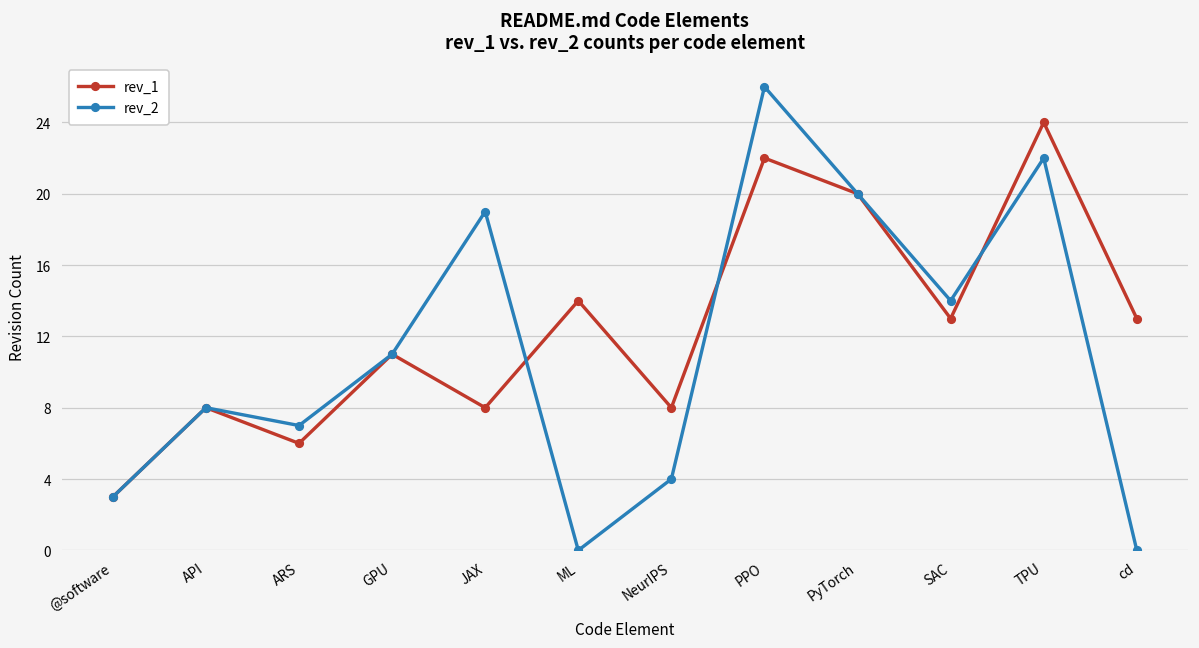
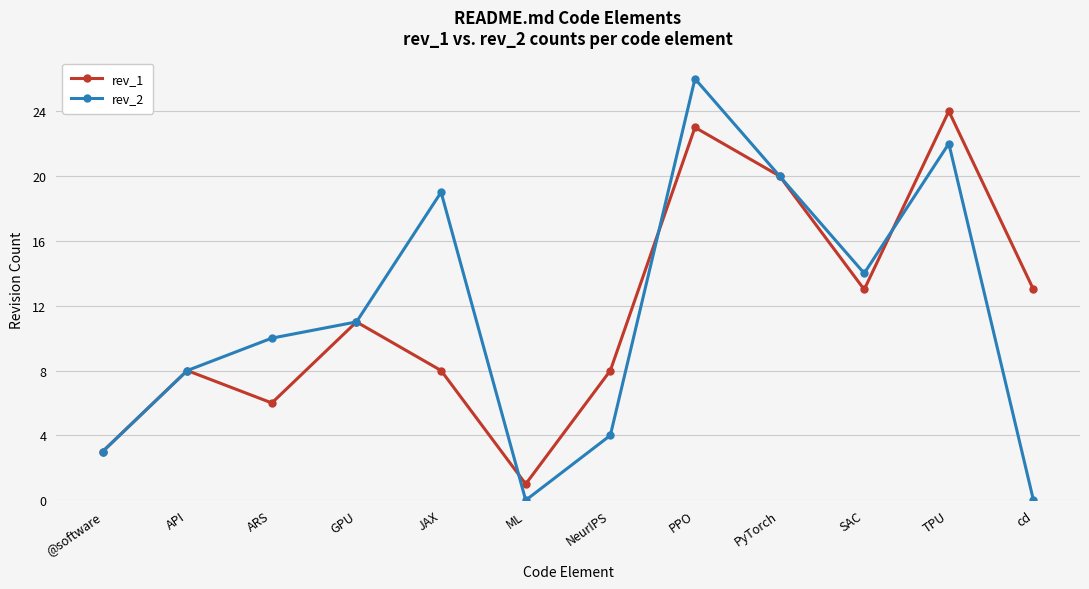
  {
    "rev_1": {
      "ARS": 6,
      "JAX": 8,
-     "ML": 14,
+     "ML": 1,
      "NeurIPS": 8,
-     "PPO": 22,
+     "PPO": 23,
      "SAC": 13,
      "TPU": 24,
      "cd": 13
    },
    "rev_2": {
-     "ARS": 7,
+     "ARS": 10,
      "JAX": 19,
      "ML": 0,
      "NeurIPS": 4,
      "PPO": 26,
      "SAC": 14,
      "TPU": 22,
      "cd": 0
    }
  }
